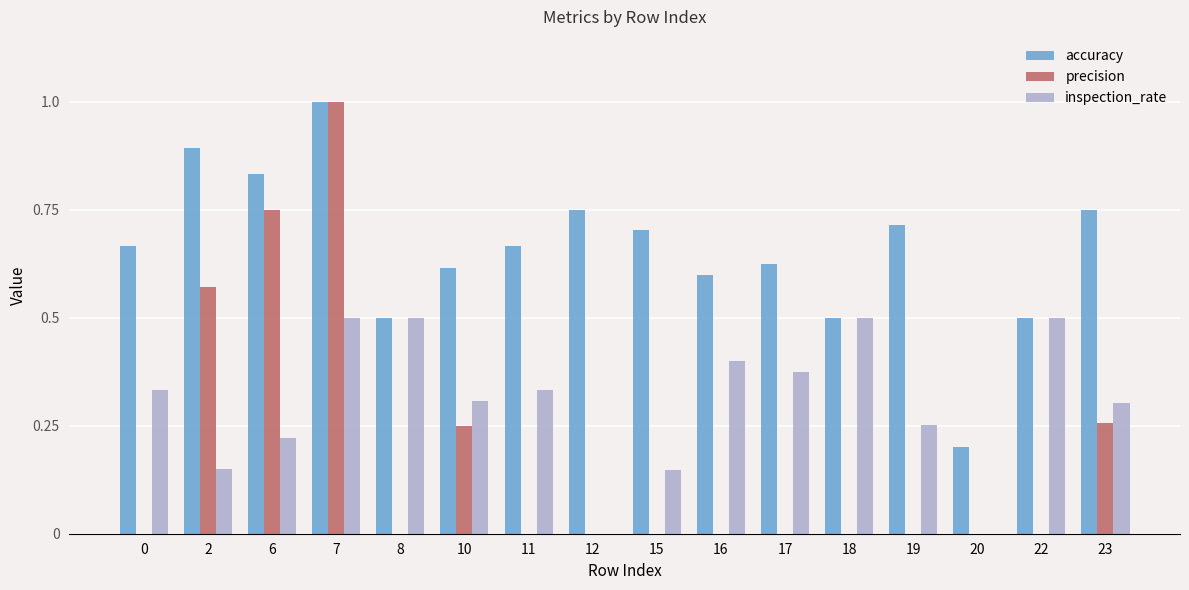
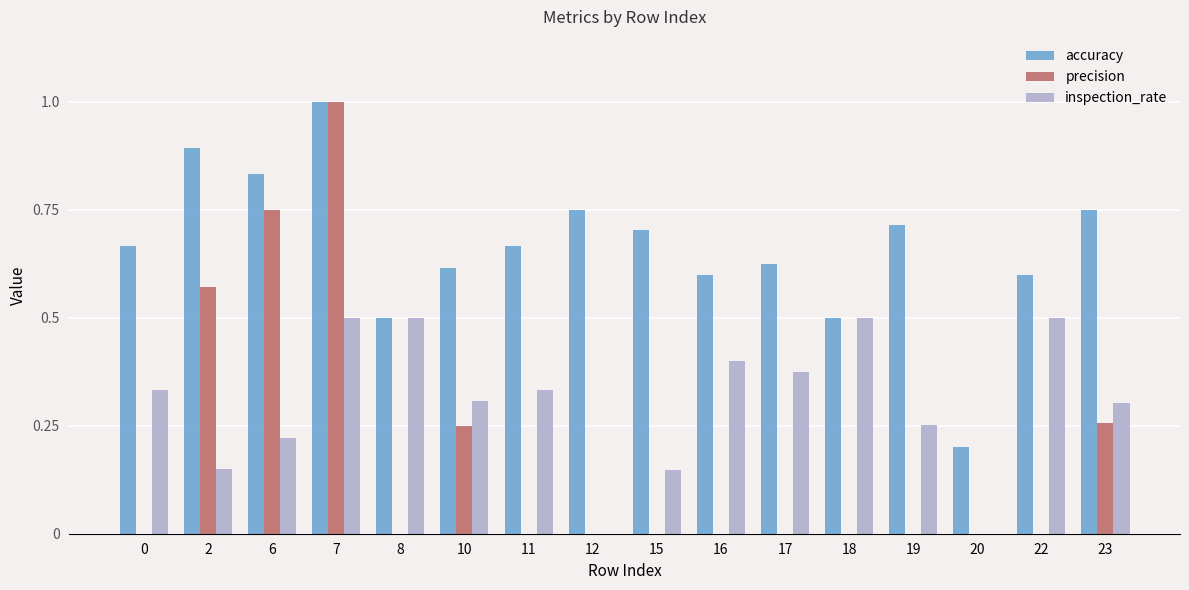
  {
    "accuracy": {
      "0": 0.67,
      "2": 0.89,
      "6": 0.83,
      "7": 1.0,
      "8": 0.5,
      "10": 0.62,
      "11": 0.67,
      "12": 0.75,
      "15": 0.7,
      "16": 0.6,
      "17": 0.63,
      "18": 0.5,
      "19": 0.71,
      "20": 0.2,
-     "22": 0.5,
+     "22": 0.6,
      "23": 0.75
    },
    "precision": {
      "0": 0.0,
      "2": 0.57,
      "6": 0.75,
      "7": 1.0,
      "8": 0.0,
      "10": 0.25,
      "11": 0.0,
      "12": 0.0,
      "15": 0.0,
      "16": 0.0,
      "17": 0.0,
      "18": 0.0,
      "19": 0.0,
      "20": 0.0,
      "22": 0.0,
      "23": 0.26
    },
    "inspection_rate": {
      "0": 0.33,
      "2": 0.15,
      "6": 0.22,
      "7": 0.5,
      "8": 0.5,
      "10": 0.31,
      "11": 0.33,
      "12": 0.0,
      "15": 0.15,
      "16": 0.4,
      "17": 0.38,
      "18": 0.5,
      "19": 0.25,
      "20": 0.0,
      "22": 0.5,
      "23": 0.3
    }
  }
